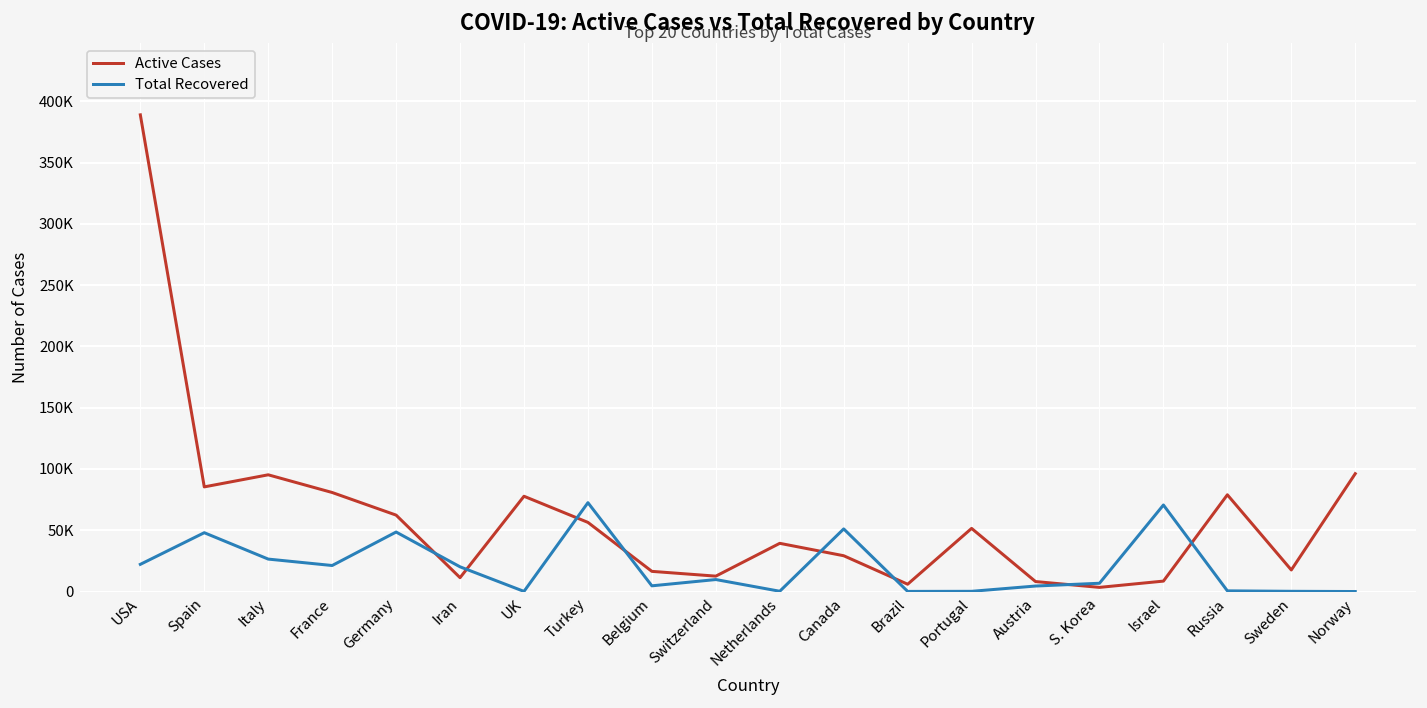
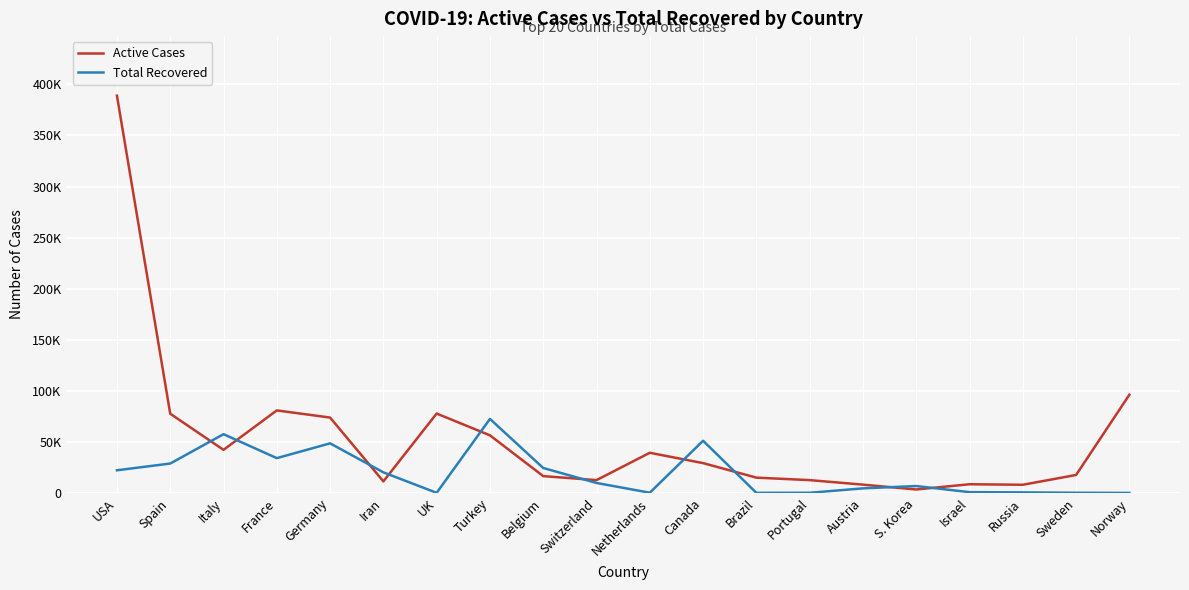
  {
    "Active Cases": {
      "USA": 389000,
-     "Spain": 85000,
-     "Italy": 95000,
+     "Spain": 78000,
+     "Italy": 42000,
      "France": 81000,
-     "Germany": 62000,
+     "Germany": 74000,
      "Iran": 11000,
      "UK": 78000,
      "Turkey": 56000,
      "Belgium": 16000,
      "Switzerland": 13000,
      "Netherlands": 39000,
      "Canada": 29000,
-     "Brazil": 6000,
-     "Portugal": 52000,
+     "Brazil": 15000,
+     "Portugal": 13000,
      "Austria": 8000,
      "S. Korea": 3000,
      "Israel": 9000,
-     "Russia": 79000,
+     "Russia": 8000,
      "Sweden": 18000,
      "Norway": 96000
    },
    "Total Recovered": {
      "USA": 22000,
-     "Spain": 48000,
-     "Italy": 26000,
-     "France": 21000,
+     "Spain": 29000,
+     "Italy": 58000,
+     "France": 34000,
      "Germany": 49000,
      "Iran": 20000,
      "UK": 0,
      "Turkey": 73000,
-     "Belgium": 5000,
+     "Belgium": 24000,
      "Switzerland": 10000,
      "Netherlands": 0,
      "Canada": 51000,
      "Brazil": 0,
      "Portugal": 0,
      "Austria": 5000,
      "S. Korea": 7000,
-     "Israel": 71000,
+     "Israel": 1000,
      "Russia": 1000,
      "Sweden": 0,
      "Norway": 0
    }
  }
